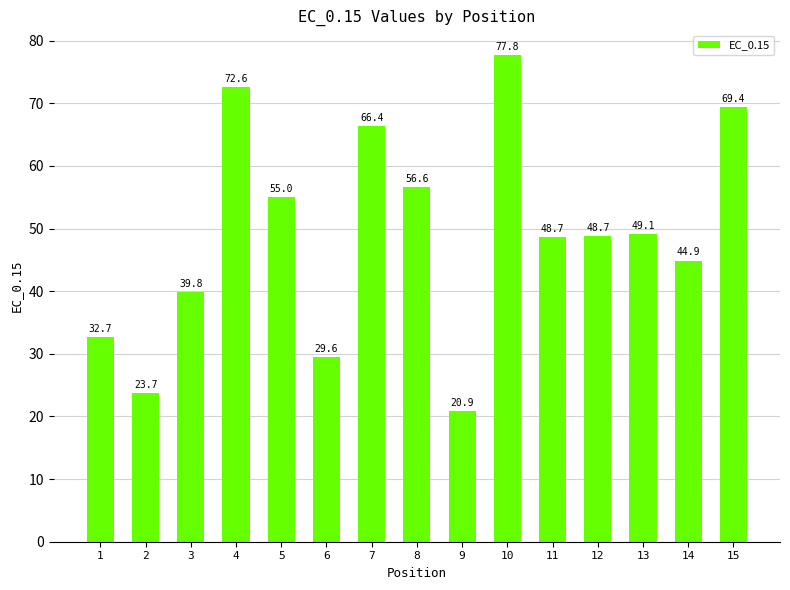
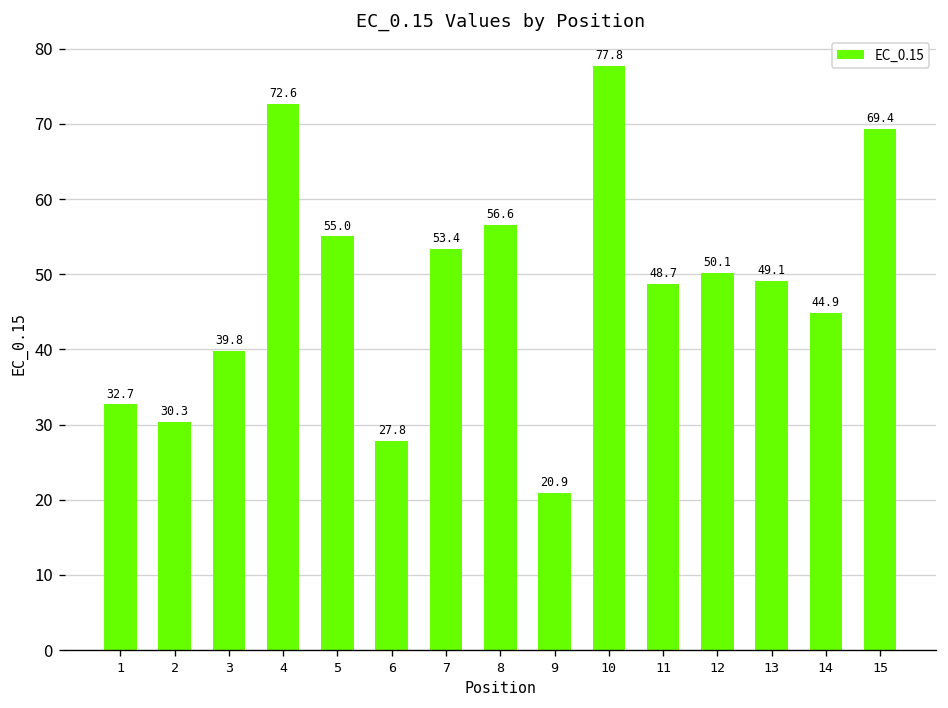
  {
    "1": 32.7,
-   "2": 23.7,
+   "2": 30.3,
    "3": 39.8,
    "4": 72.6,
    "5": 55.0,
-   "6": 29.6,
-   "7": 66.4,
+   "6": 27.8,
+   "7": 53.4,
    "8": 56.6,
    "9": 20.9,
    "10": 77.8,
    "11": 48.7,
-   "12": 48.7,
+   "12": 50.1,
    "13": 49.1,
    "14": 44.9,
    "15": 69.4
  }
